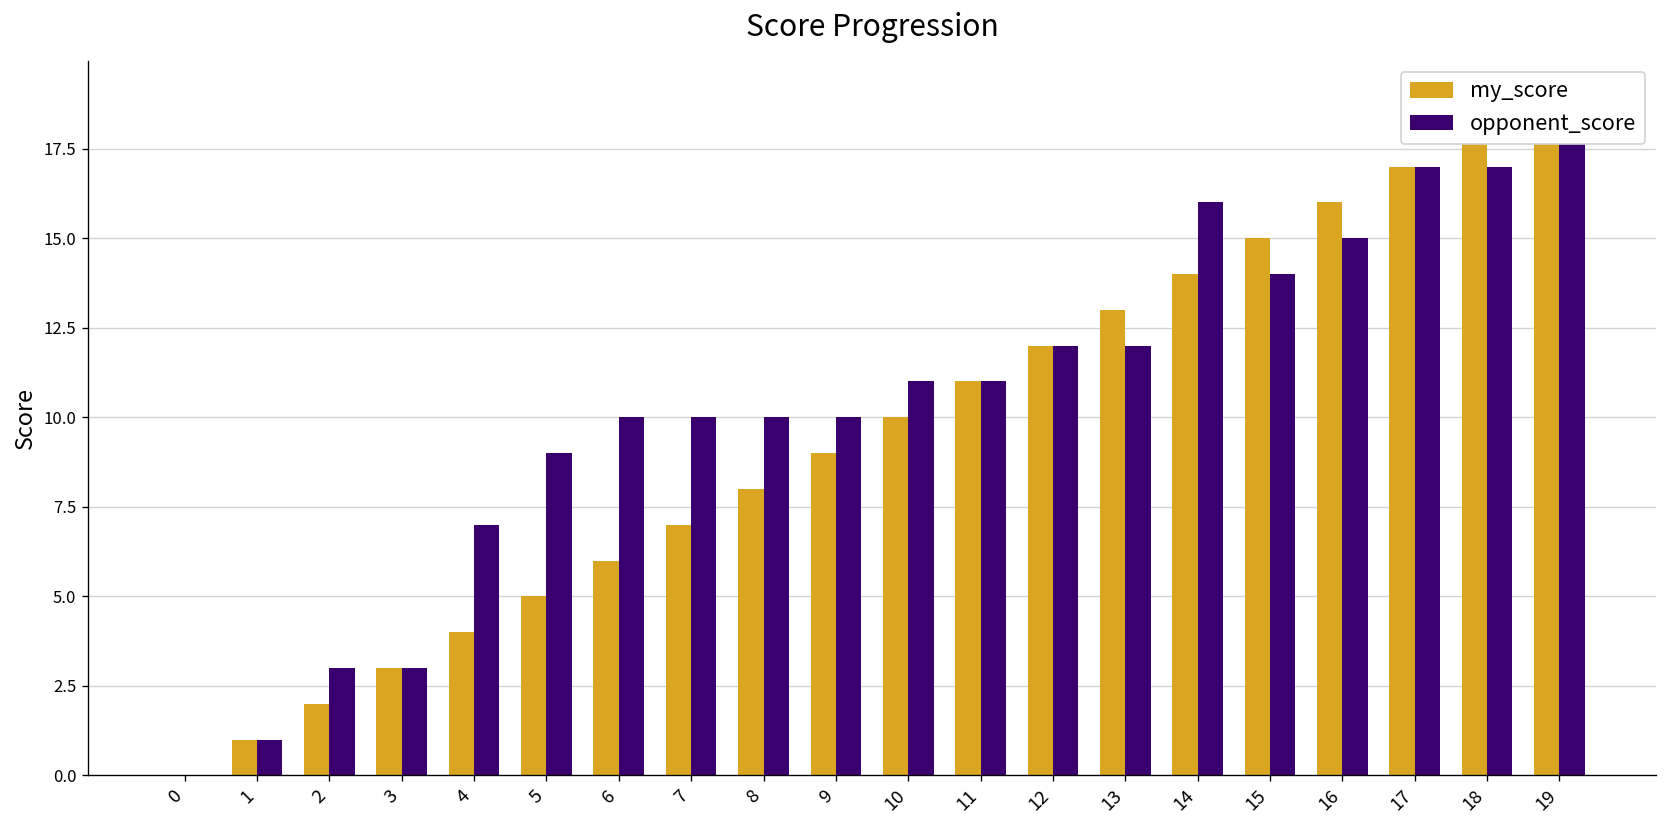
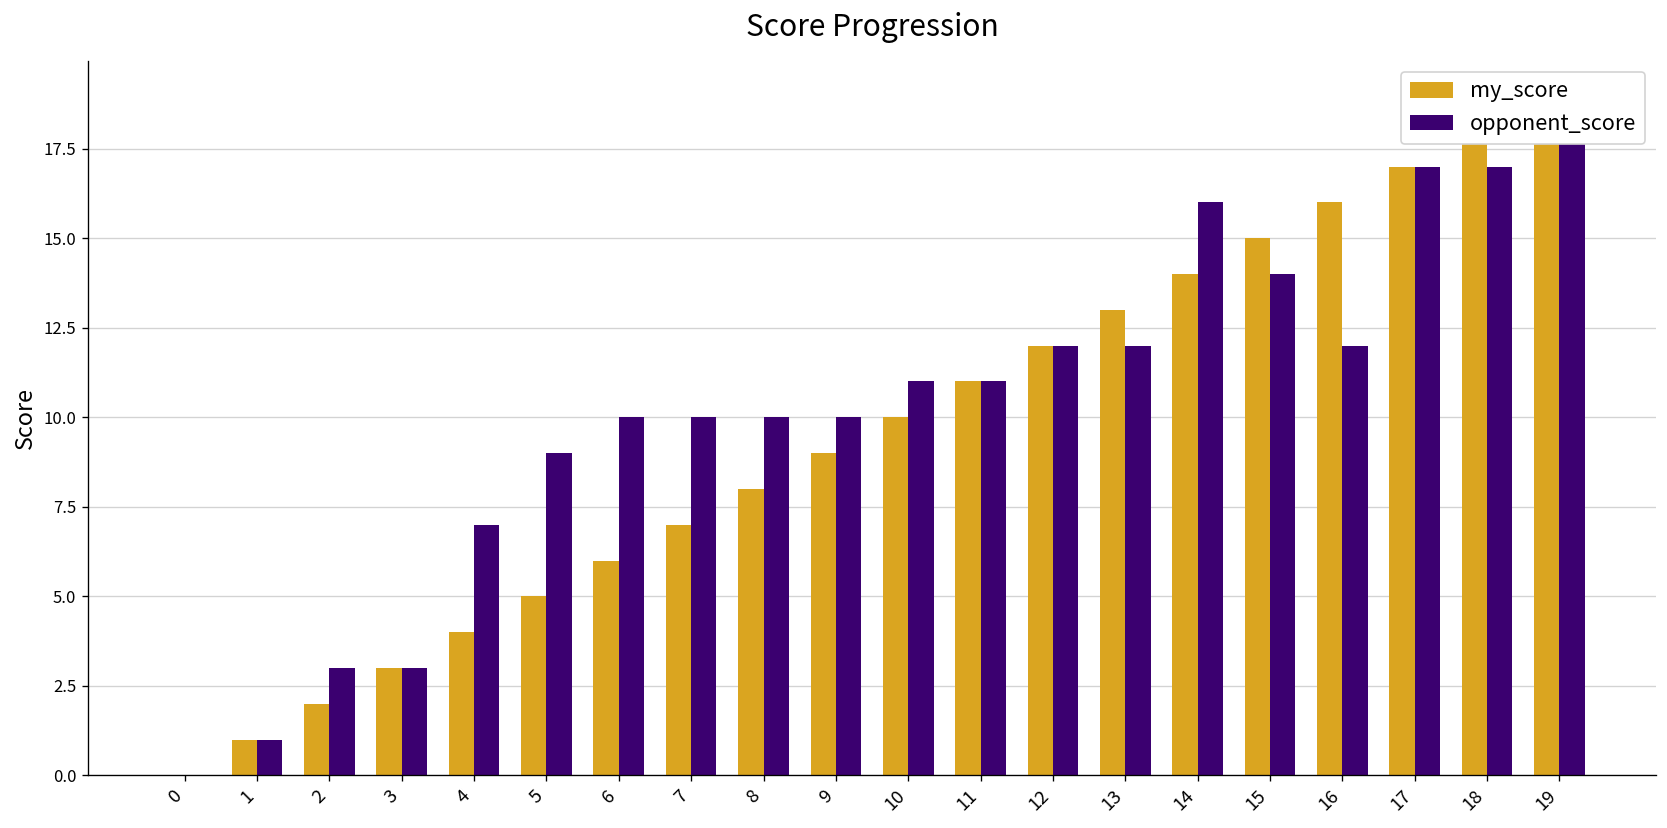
  {
    "my_score": {
      "0": 0,
      "1": 1,
      "2": 2,
      "3": 3,
      "4": 4,
      "5": 5,
      "6": 6,
      "7": 7,
      "8": 8,
      "9": 9,
      "10": 10,
      "11": 11,
      "12": 12,
      "13": 13,
      "14": 14,
      "15": 15,
      "16": 16,
      "17": 17
    },
    "opponent_score": {
      "0": 0,
      "1": 1,
      "2": 3,
      "3": 3,
      "4": 7,
      "5": 9,
      "6": 10,
      "7": 10,
      "8": 10,
      "9": 10,
      "10": 11,
      "11": 11,
      "12": 12,
      "13": 12,
      "14": 16,
      "15": 14,
-     "16": 15,
+     "16": 12,
      "17": 17,
      "18": 17
    }
  }
